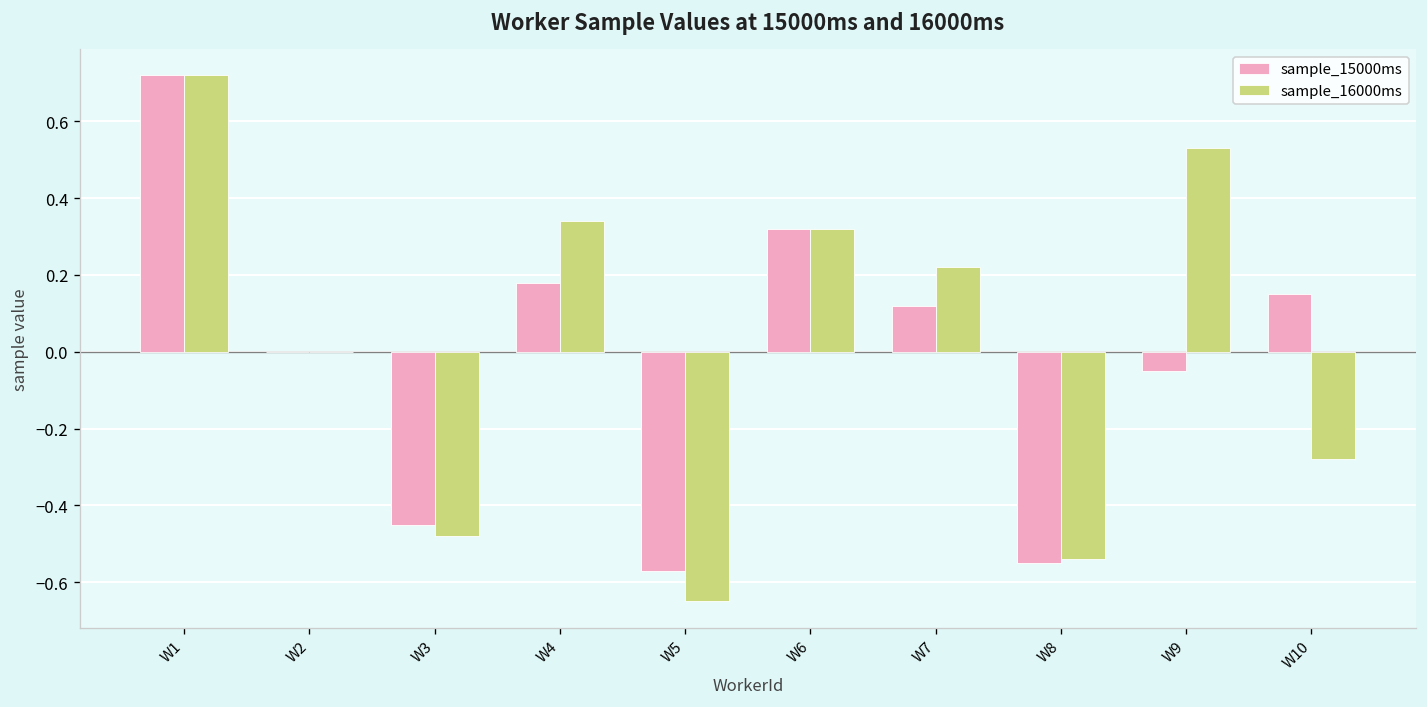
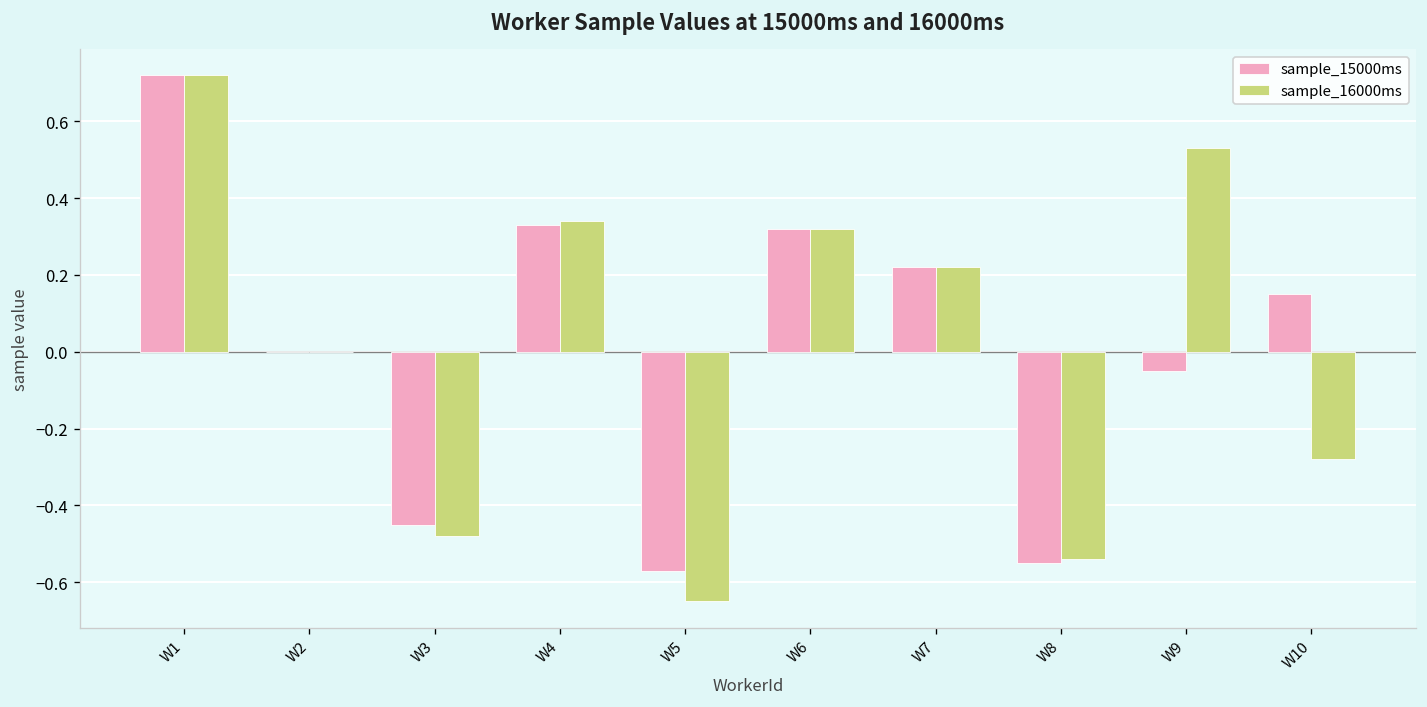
  {
    "sample_15000ms": {
      "W1": 0.72,
      "W2": 0.00,
      "W3": -0.45,
-     "W4": 0.18,
+     "W4": 0.33,
      "W5": -0.57,
      "W6": 0.32,
-     "W7": 0.12,
+     "W7": 0.22,
      "W8": -0.55,
      "W9": -0.05,
      "W10": 0.15
    },
    "sample_16000ms": {
      "W1": 0.72,
      "W2": 0.00,
      "W3": -0.48,
      "W4": 0.34,
      "W5": -0.65,
      "W6": 0.32,
      "W7": 0.22,
      "W8": -0.54,
      "W9": 0.53,
      "W10": -0.28
    }
  }
